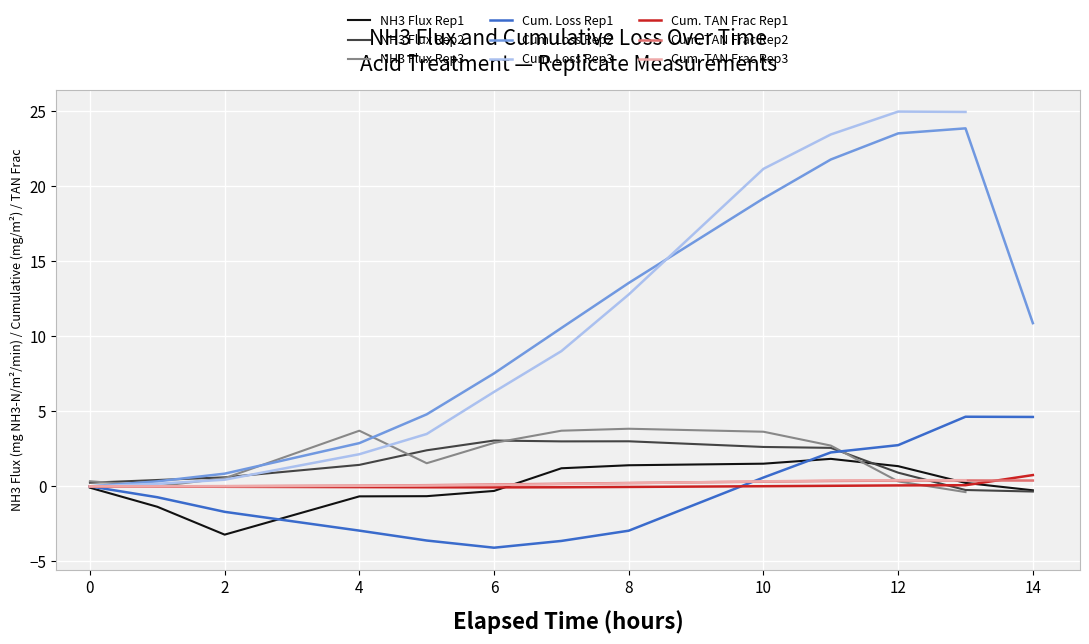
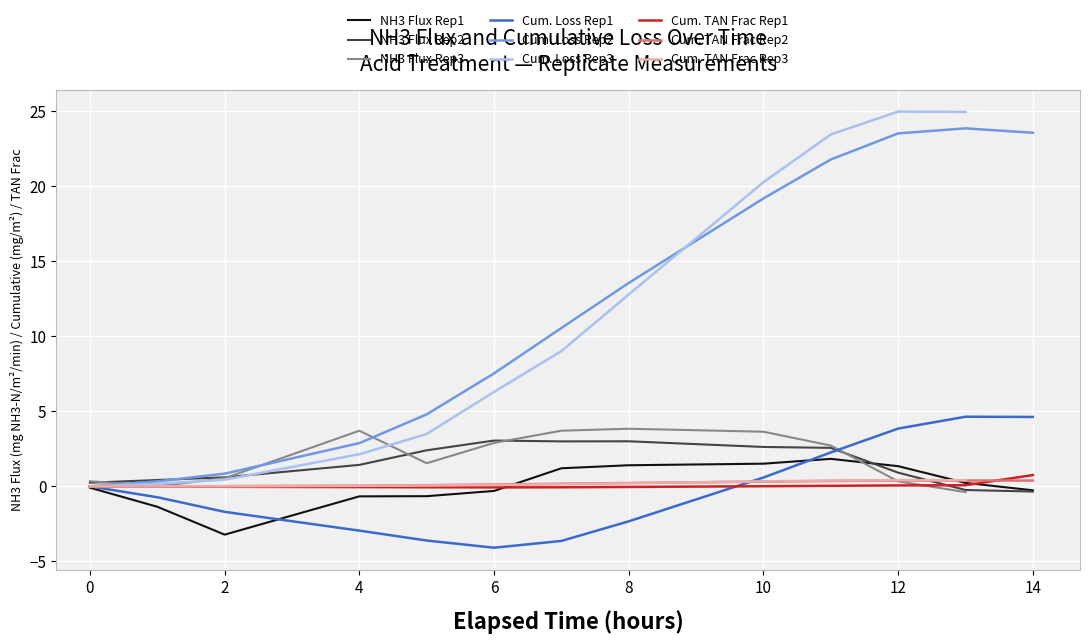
  {
    "NH3 Flux Rep1": {
      "2": -3.2,
      "4": -0.7,
      "6": -0.3,
      "8": 1.4,
      "10": 1.5,
      "12": 1.3
    },
    "NH3 Flux Rep2": {
      "4": 1.4,
      "8": 3.0,
      "10": 2.6,
      "12": 0.9
    },
    "NH3 Flux Rep3": {
      "4": 3.7,
      "8": 3.8,
      "10": 3.6
    },
    "Cum. Loss Rep1": {
      "2": -1.7,
      "4": -2.9,
      "6": -4.1,
-     "8": -3.0,
+     "8": -2.3,
      "10": 0.6,
-     "12": 2.7,
+     "12": 3.8,
      "14": 4.6
    },
    "Cum. Loss Rep2": {
      "2": 0.8,
      "4": 2.9,
      "6": 7.5,
      "8": 13.6,
      "10": 19.2,
      "12": 23.5,
-     "14": 10.9
+     "14": 23.6
    },
    "Cum. Loss Rep3": {
      "4": 2.1,
      "6": 6.3,
      "8": 12.8,
-     "10": 21.2,
+     "10": 20.3,
      "12": 25.0
    },
    "Cum. TAN Frac Rep1": {
      "8": 0.0,
      "10": 0.0,
      "12": 0.1,
      "14": 0.8
    },
    "Cum. TAN Frac Rep2": {
      "14": 0.4
    }
  }
